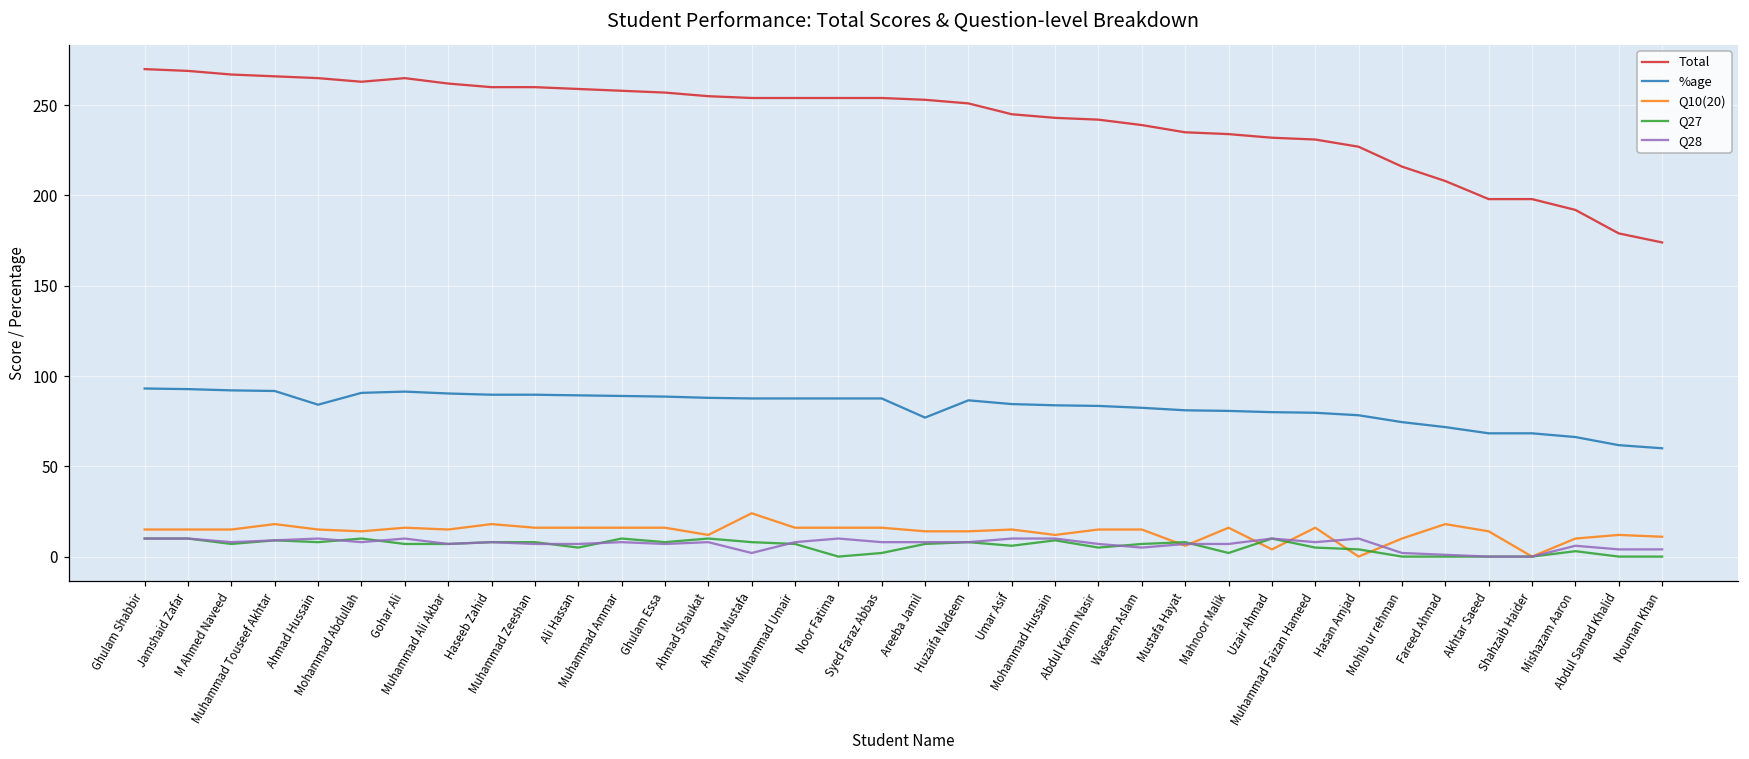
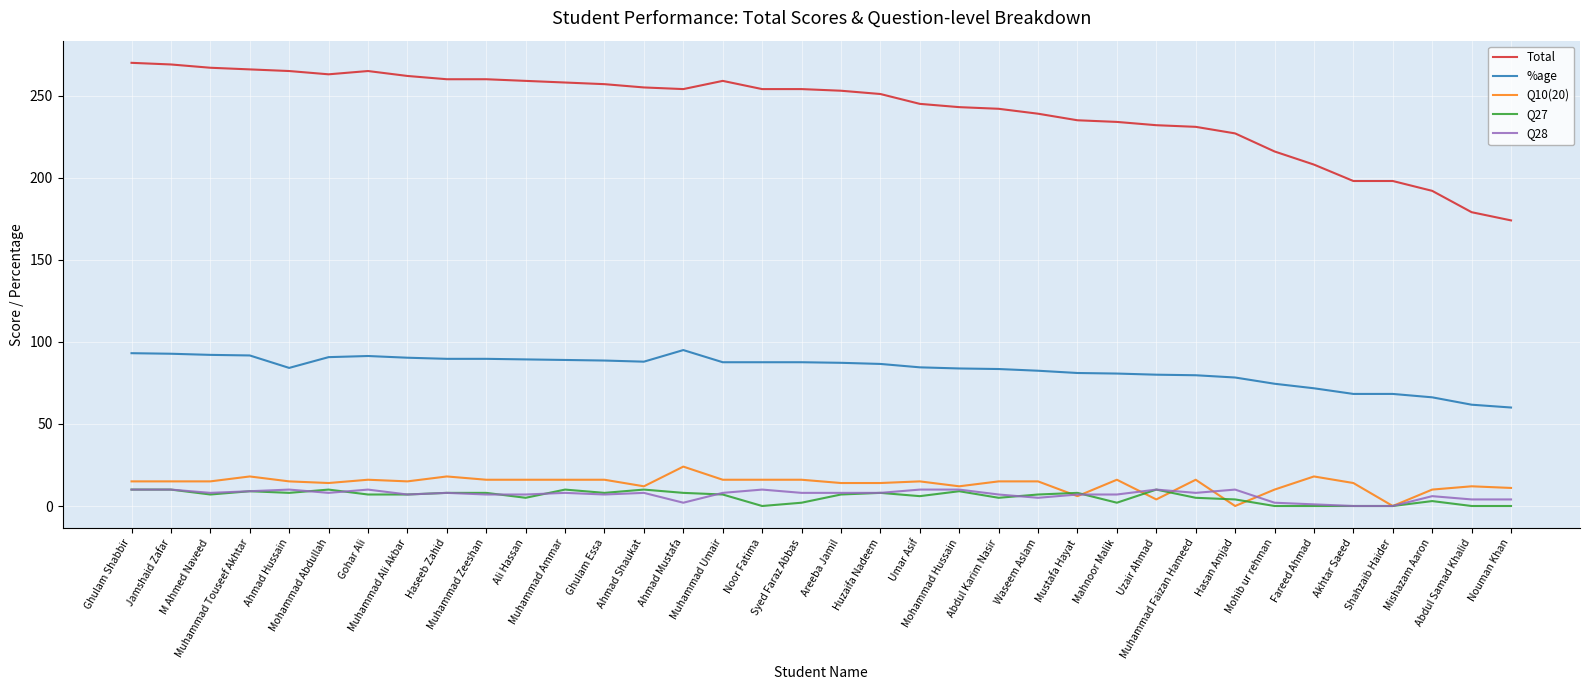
  {
    "Total": {
      "Ghulam Shabbir": 270,
      "Jamshaid Zafar": 269,
      "M Ahmed Naveed": 267,
      "Muhammad Touseef Akhtar": 266,
      "Ahmad Hussain": 265,
      "Mohammad Abdullah": 263,
      "Gohar Ali": 265,
      "Muhammad Ali Akbar": 262,
      "Haseeb Zahid": 260,
      "Muhammad Zeeshan": 260,
      "Ali Hassan": 259,
      "Muhammad Ammar": 258,
      "Ghulam Essa": 257,
      "Ahmad Shaukat": 255,
      "Ahmad Mustafa": 254,
-     "Muhammad Umair": 254,
+     "Muhammad Umair": 259,
      "Noor Fatima": 254,
      "Syed Faraz Abbas": 254,
      "Areeba Jamil": 253,
      "Huzaifa Nadeem": 251,
      "Umar Asif": 245,
      "Mohammad Hussain": 243,
      "Abdul Karim Nasir": 242,
      "Waseem Aslam": 239,
      "Mustafa Hayat": 235,
      "Mahnoor Malik": 234,
      "Uzair Ahmad": 232,
      "Muhammad Faizan Hameed": 231,
      "Hasan Amjad": 227,
      "Mohib ur rehman": 216,
      "Fareed Ahmad": 208,
      "Akhtar Saeed": 198,
      "Shahzaib Haider": 198,
      "Mishazam Aaron": 192,
      "Abdul Samad Khalid": 179,
      "Nouman Khan": 174
    },
    "%age": {
      "Ghulam Shabbir": 93,
      "Jamshaid Zafar": 93,
      "M Ahmed Naveed": 92,
      "Muhammad Touseef Akhtar": 92,
      "Ahmad Hussain": 84,
      "Mohammad Abdullah": 91,
      "Gohar Ali": 91,
      "Muhammad Ali Akbar": 90,
      "Haseeb Zahid": 90,
      "Muhammad Zeeshan": 90,
      "Ali Hassan": 89,
      "Muhammad Ammar": 89,
      "Ghulam Essa": 89,
      "Ahmad Shaukat": 88,
-     "Ahmad Mustafa": 88,
+     "Ahmad Mustafa": 95,
      "Muhammad Umair": 88,
      "Noor Fatima": 88,
      "Syed Faraz Abbas": 88,
-     "Areeba Jamil": 77,
+     "Areeba Jamil": 87,
      "Huzaifa Nadeem": 87,
      "Umar Asif": 84,
      "Mohammad Hussain": 84,
      "Abdul Karim Nasir": 83,
      "Waseem Aslam": 82,
      "Mustafa Hayat": 81,
      "Mahnoor Malik": 81,
      "Uzair Ahmad": 80,
      "Muhammad Faizan Hameed": 80,
      "Hasan Amjad": 78,
      "Mohib ur rehman": 74,
      "Fareed Ahmad": 72,
      "Akhtar Saeed": 68,
      "Shahzaib Haider": 68,
      "Mishazam Aaron": 66,
      "Abdul Samad Khalid": 62,
      "Nouman Khan": 60
    },
    "Q10(20)": {
      "Ghulam Shabbir": 15,
      "Jamshaid Zafar": 15,
      "M Ahmed Naveed": 15,
      "Muhammad Touseef Akhtar": 18,
      "Ahmad Hussain": 15,
      "Mohammad Abdullah": 14,
      "Gohar Ali": 16,
      "Muhammad Ali Akbar": 15,
      "Haseeb Zahid": 18,
      "Muhammad Zeeshan": 16,
      "Ali Hassan": 16,
      "Muhammad Ammar": 16,
      "Ghulam Essa": 16,
      "Ahmad Shaukat": 12,
      "Ahmad Mustafa": 24,
      "Muhammad Umair": 16,
      "Noor Fatima": 16,
      "Syed Faraz Abbas": 16,
      "Areeba Jamil": 14,
      "Huzaifa Nadeem": 14,
      "Umar Asif": 15,
      "Mohammad Hussain": 12,
      "Abdul Karim Nasir": 15,
      "Waseem Aslam": 15,
      "Mahnoor Malik": 16,
      "Uzair Ahmad": 4,
      "Muhammad Faizan Hameed": 16,
      "Hasan Amjad": 0,
      "Mohib ur rehman": 10,
      "Fareed Ahmad": 18,
      "Akhtar Saeed": 14,
      "Mishazam Aaron": 10,
      "Abdul Samad Khalid": 12,
      "Nouman Khan": 11
    },
    "Q27": {
      "Ahmad Hussain": 8,
      "Mohammad Abdullah": 10,
      "Gohar Ali": 7,
      "Ali Hassan": 5,
      "Muhammad Ammar": 10,
      "Ahmad Shaukat": 10,
      "Ahmad Mustafa": 8,
      "Noor Fatima": 0,
      "Syed Faraz Abbas": 2,
      "Umar Asif": 6,
      "Abdul Karim Nasir": 5,
      "Waseem Aslam": 7,
      "Mahnoor Malik": 2,
      "Muhammad Faizan Hameed": 5,
      "Hasan Amjad": 4,
      "Mohib ur rehman": 0,
      "Mishazam Aaron": 3,
      "Abdul Samad Khalid": 0,
      "Nouman Khan": 0
    },
    "Q28": {
      "Ahmad Hussain": 10,
      "Mohammad Abdullah": 8,
      "Gohar Ali": 10,
      "Ali Hassan": 7,
      "Muhammad Ammar": 8,
      "Ahmad Shaukat": 8,
      "Ahmad Mustafa": 2,
      "Noor Fatima": 10,
      "Syed Faraz Abbas": 8,
      "Umar Asif": 10,
      "Abdul Karim Nasir": 7,
      "Waseem Aslam": 5,
      "Mahnoor Malik": 7,
      "Muhammad Faizan Hameed": 8,
      "Hasan Amjad": 10,
      "Mohib ur rehman": 2,
      "Mishazam Aaron": 6,
      "Abdul Samad Khalid": 4,
      "Nouman Khan": 4
    }
  }
